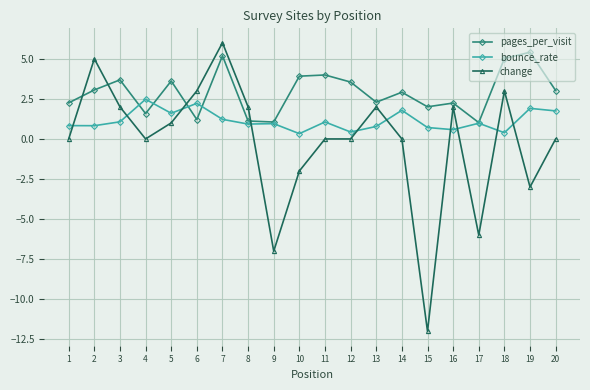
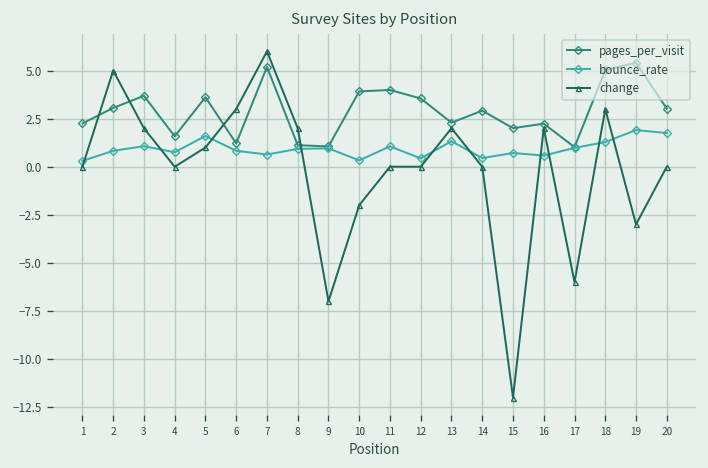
  {
    "bounce_rate": {
-     "1": 0.8,
+     "1": 0.3,
      "2": 0.8,
      "3": 1.1,
-     "4": 2.5,
+     "4": 0.8,
      "5": 1.6,
-     "6": 2.2,
-     "7": 1.2,
+     "6": 0.8,
+     "7": 0.6,
      "8": 0.9,
      "10": 0.3,
      "11": 1.1,
      "12": 0.4,
-     "13": 0.8,
-     "14": 1.8,
+     "13": 1.3,
+     "14": 0.4,
      "15": 0.7,
      "16": 0.6,
-     "18": 0.4,
+     "18": 1.3,
      "19": 1.9,
      "20": 1.7
    }
  }
